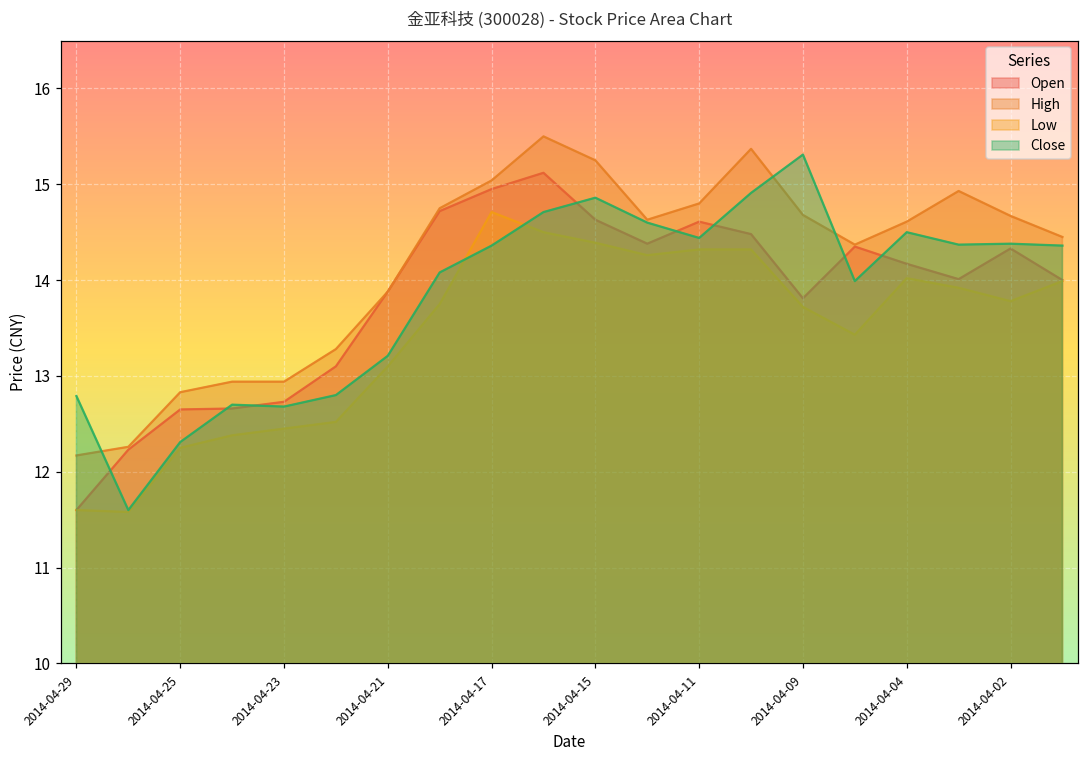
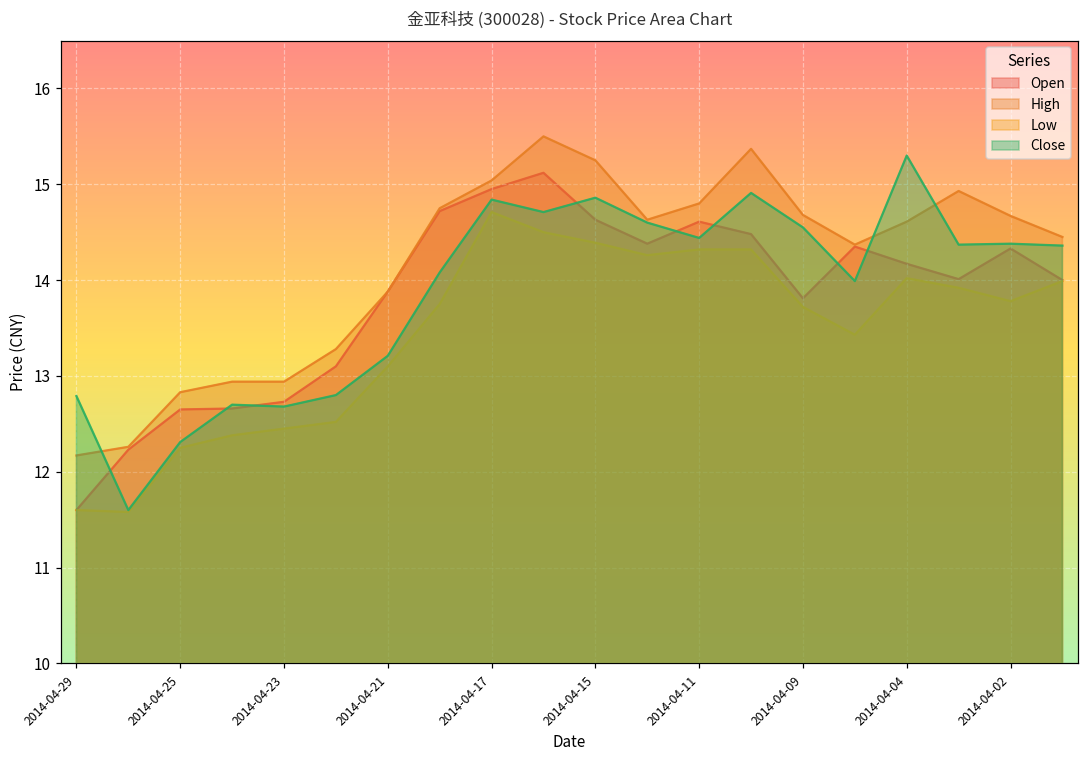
  {
    "Close": {
      "2014-04-29": 12.8,
      "2014-04-25": 12.3,
      "2014-04-23": 12.7,
      "2014-04-21": 13.2,
-     "2014-04-17": 14.4,
+     "2014-04-17": 14.8,
      "2014-04-15": 14.9,
      "2014-04-11": 14.4,
-     "2014-04-09": 15.3,
-     "2014-04-04": 14.5,
+     "2014-04-09": 14.6,
+     "2014-04-04": 15.3,
      "2014-04-02": 14.4
    }
  }
